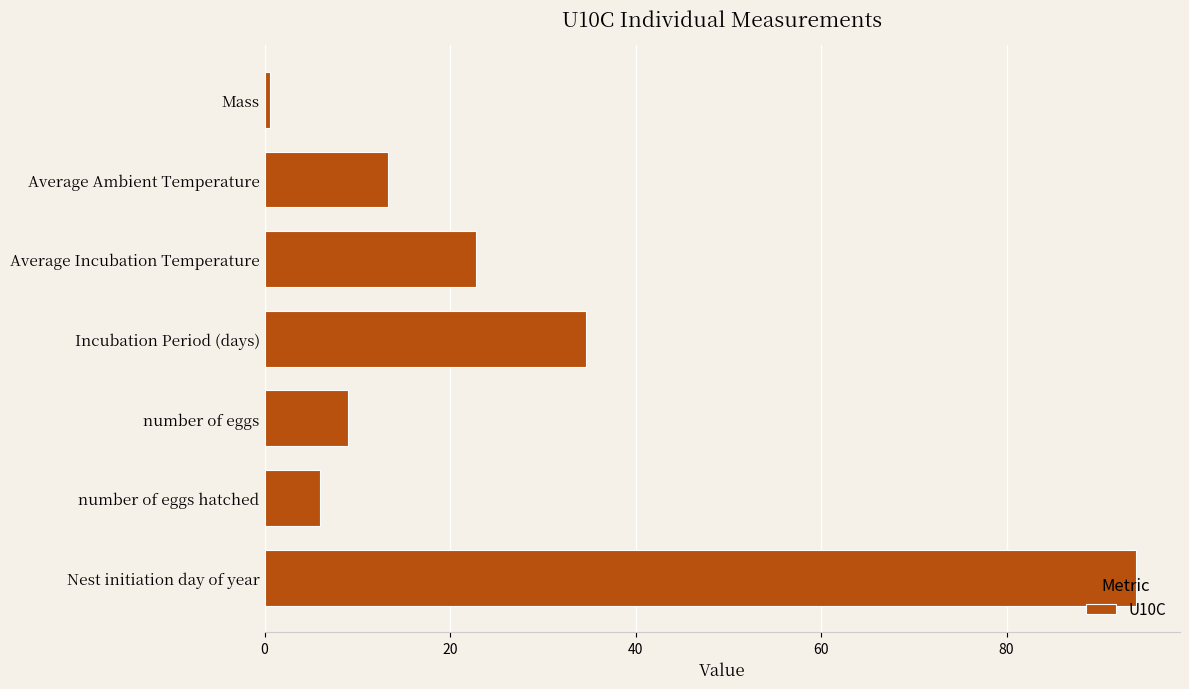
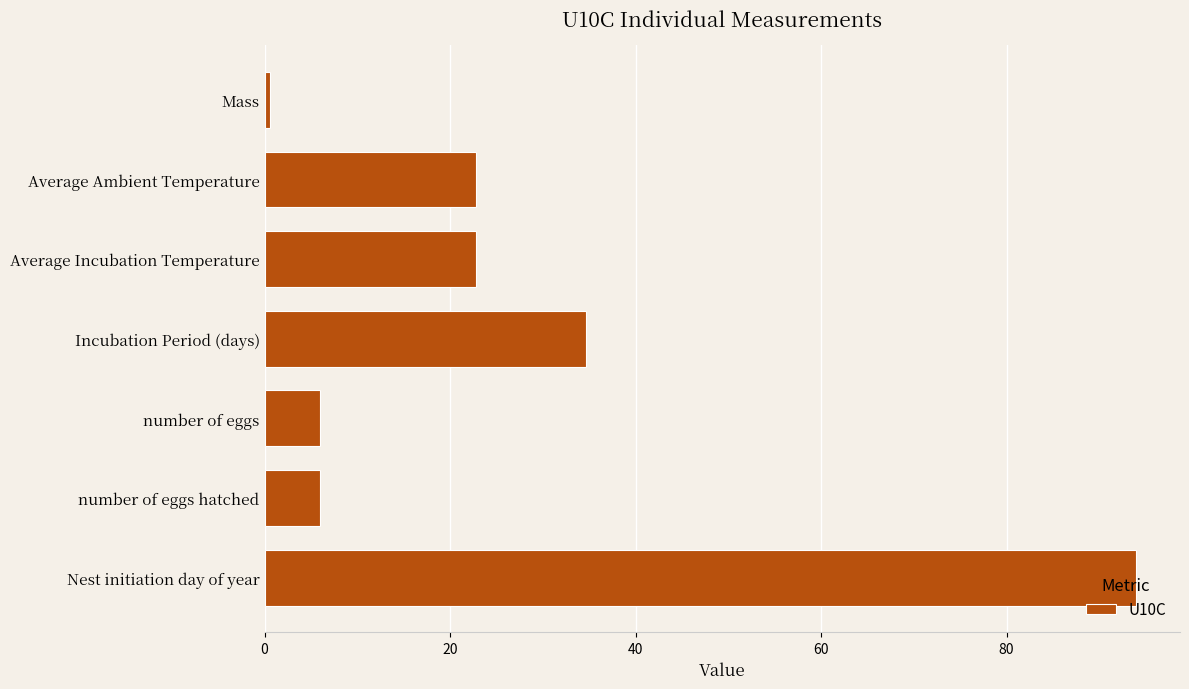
  {
    "Mass": 1,
-   "Average Ambient Temperature": 13,
+   "Average Ambient Temperature": 23,
    "Average Incubation Temperature": 23,
    "Incubation Period (days)": 35,
-   "number of eggs": 9,
+   "number of eggs": 6,
    "number of eggs hatched": 6,
    "Nest initiation day of year": 94
  }
